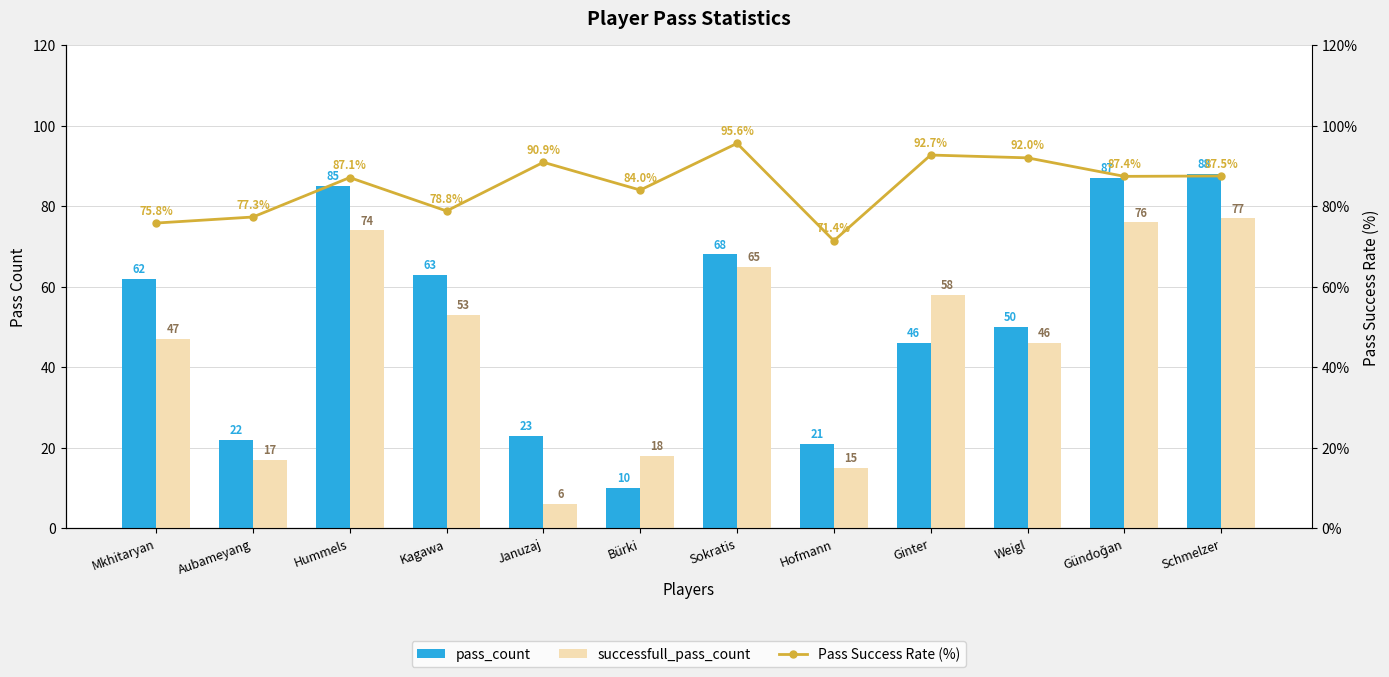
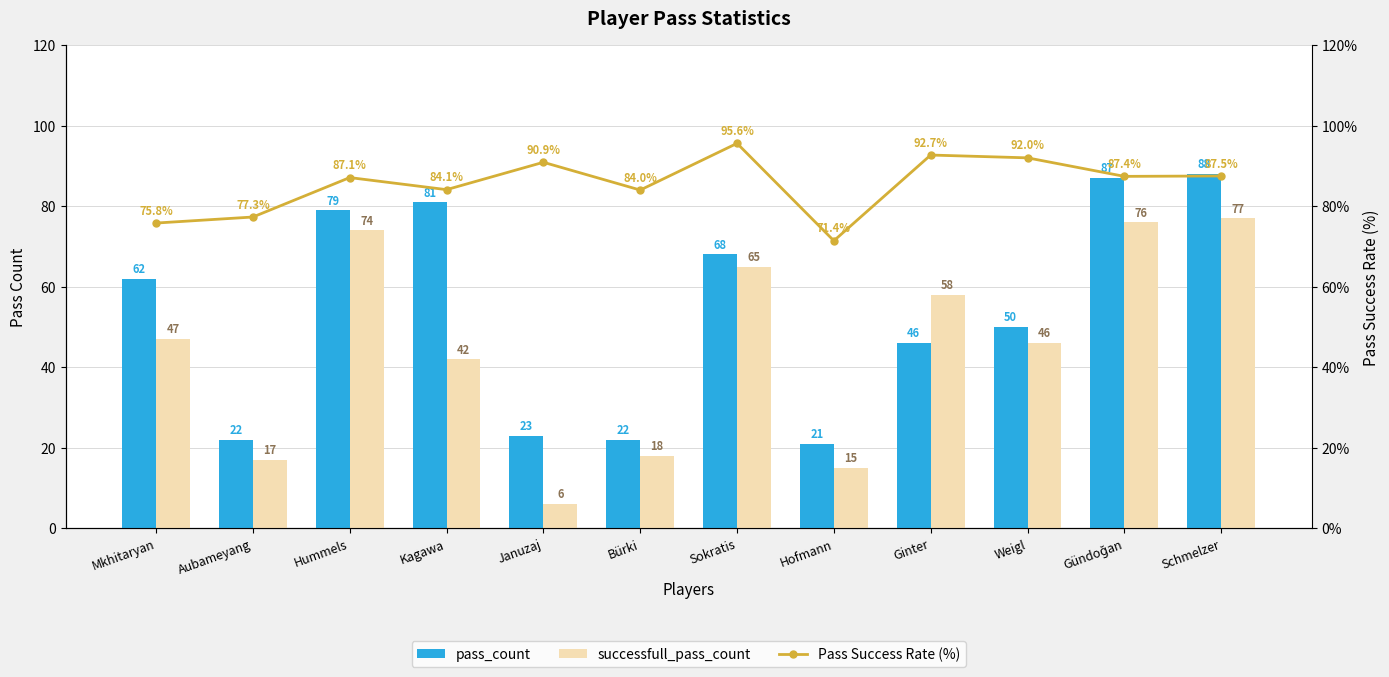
  {
    "pass_count": {
      "Mkhitaryan": "62",
      "Aubameyang": "22",
-     "Hummels": "85",
-     "Kagawa": "63",
+     "Hummels": "79",
+     "Kagawa": "81",
      "Januzaj": "23",
-     "Bürki": "10",
+     "Bürki": "22",
      "Sokratis": "68",
      "Hofmann": "21",
      "Ginter": "46",
      "Weigl": "50"
    },
    "successfull_pass_count": {
      "Mkhitaryan": "47",
      "Aubameyang": "17",
      "Hummels": "74",
-     "Kagawa": "53",
+     "Kagawa": "42",
      "Januzaj": "6",
      "Bürki": "18",
      "Sokratis": "65",
      "Hofmann": "15",
      "Ginter": "58",
      "Weigl": "46",
      "Gündoğan": "76",
      "Schmelzer": "77"
    },
    "Pass Success Rate (%)": {
      "Mkhitaryan": "75.8%",
      "Aubameyang": "77.3%",
      "Hummels": "87.1%",
-     "Kagawa": "78.8%",
+     "Kagawa": "84.1%",
      "Januzaj": "90.9%",
      "Bürki": "84.0%",
      "Sokratis": "95.6%",
      "Hofmann": "71.4%",
      "Ginter": "92.7%",
      "Weigl": "92.0%",
      "Gündoğan": "87.4%"
    }
  }
